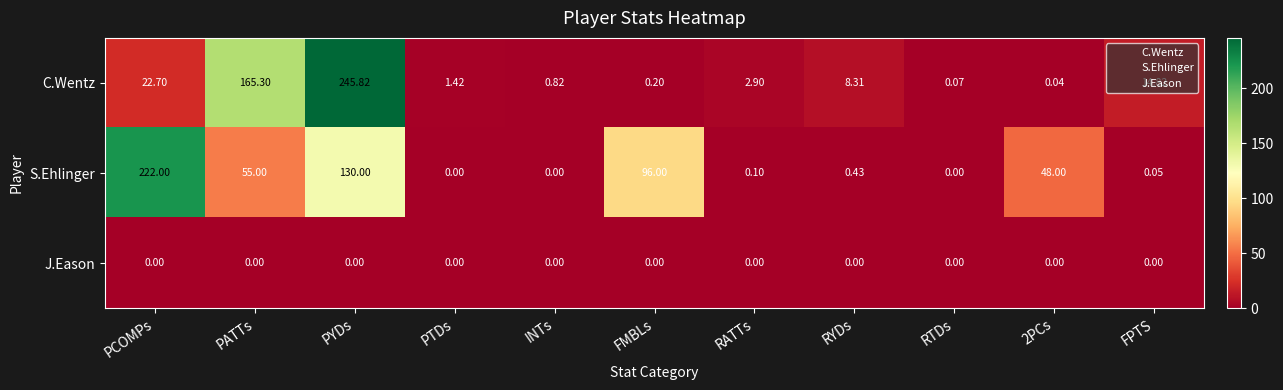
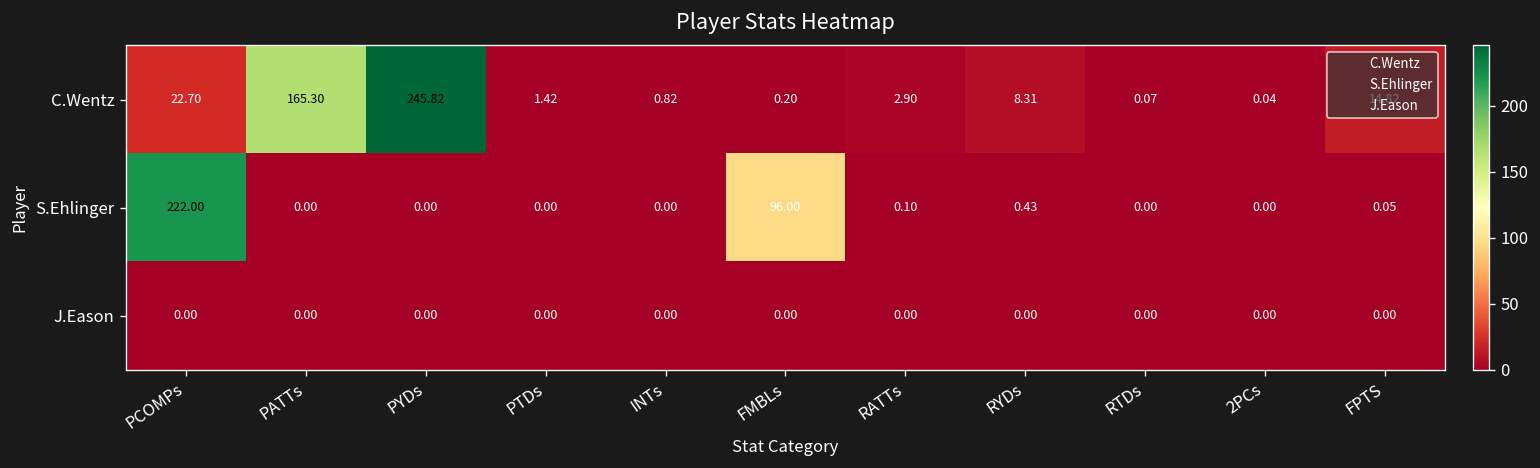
  {
    "C.Wentz": {
      "PCOMPs": 22.70,
      "PATTs": 165.30,
      "PYDs": 245.82,
      "PTDs": 1.42,
      "INTs": 0.82,
      "FMBLs": 0.20,
      "RATTs": 2.90,
      "RYDs": 8.31,
      "RTDs": 0.07,
      "2PCs": 0.04
    },
    "S.Ehlinger": {
      "PCOMPs": 222.00,
-     "PATTs": 55.00,
-     "PYDs": 130.00,
+     "PATTs": 0.00,
+     "PYDs": 0.00,
      "PTDs": 0.00,
      "INTs": 0.00,
      "FMBLs": 96.00,
      "RATTs": 0.10,
      "RYDs": 0.43,
      "RTDs": 0.00,
-     "2PCs": 48.00,
+     "2PCs": 0.00,
      "FPTS": 0.05
    },
    "J.Eason": {
      "PCOMPs": 0.00,
      "PATTs": 0.00,
      "PYDs": 0.00,
      "PTDs": 0.00,
      "INTs": 0.00,
      "FMBLs": 0.00,
      "RATTs": 0.00,
      "RYDs": 0.00,
      "RTDs": 0.00,
      "2PCs": 0.00,
      "FPTS": 0.00
    }
  }
